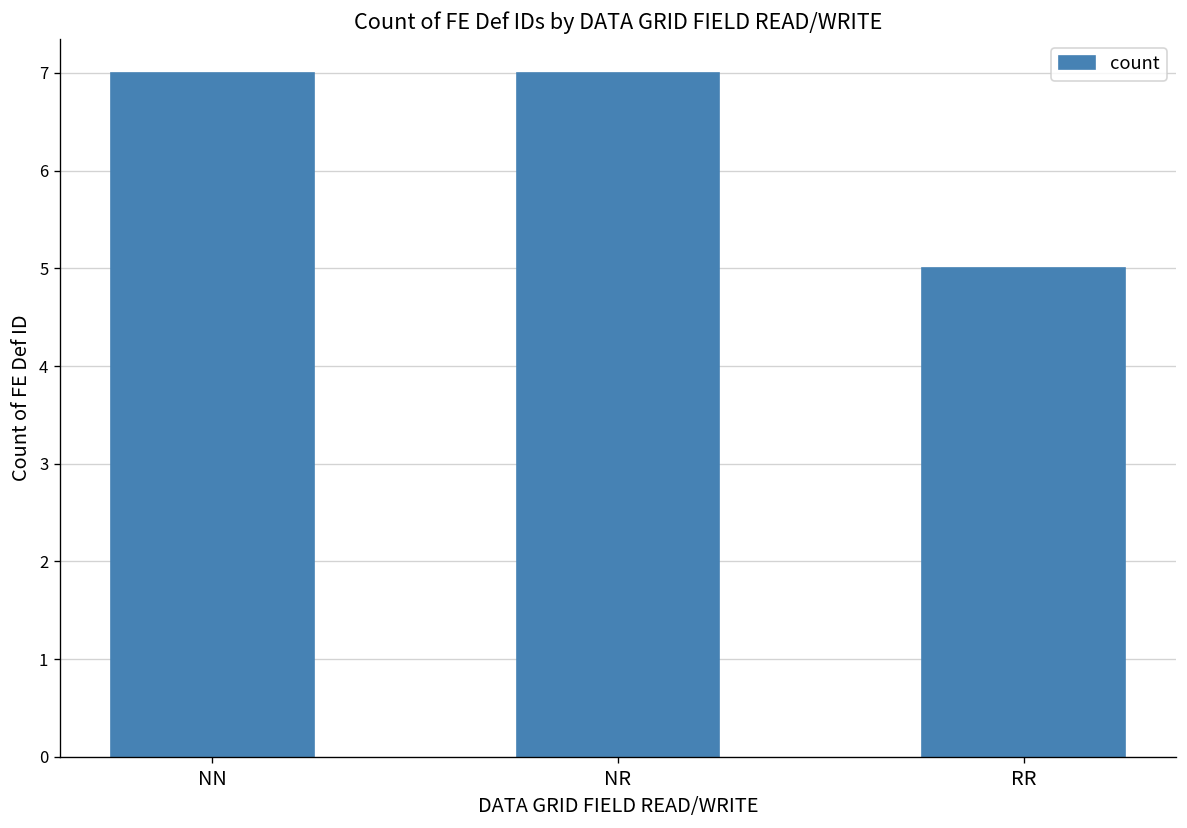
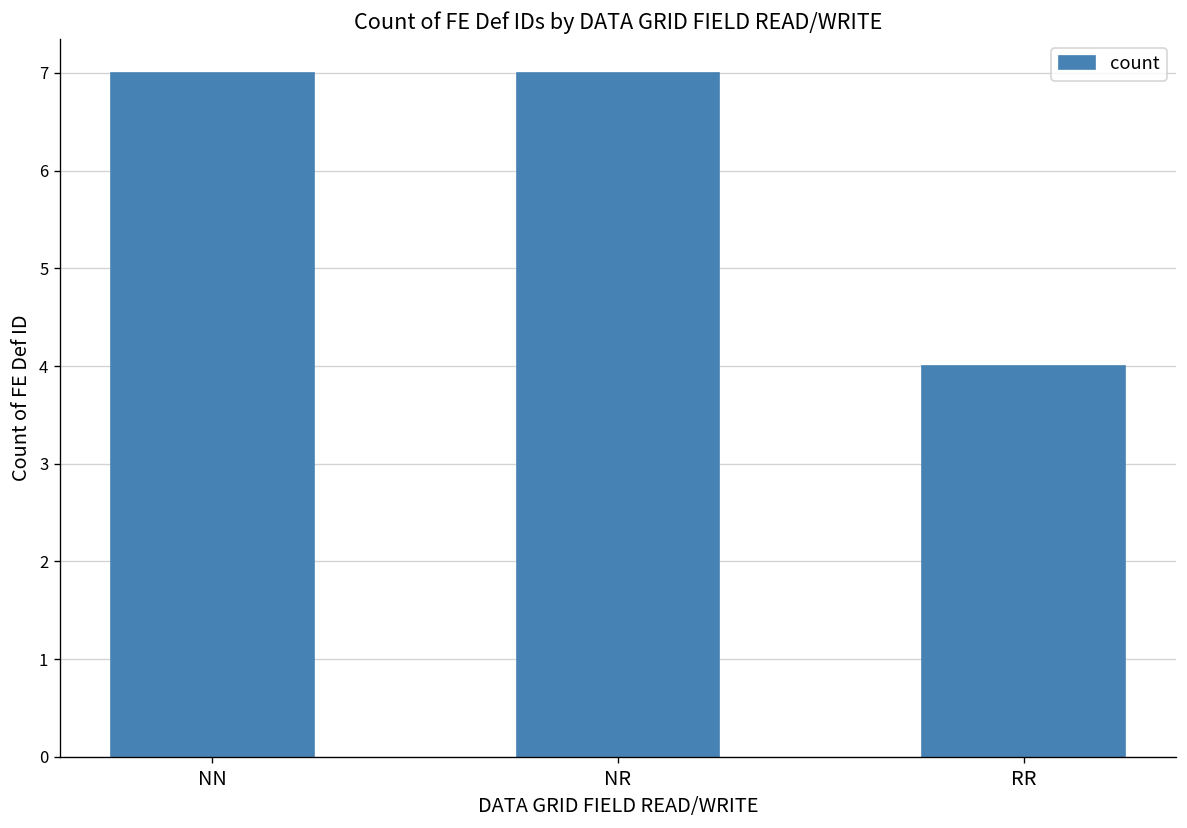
  {
    "NN": 7,
    "NR": 7,
-   "RR": 5
+   "RR": 4
  }
